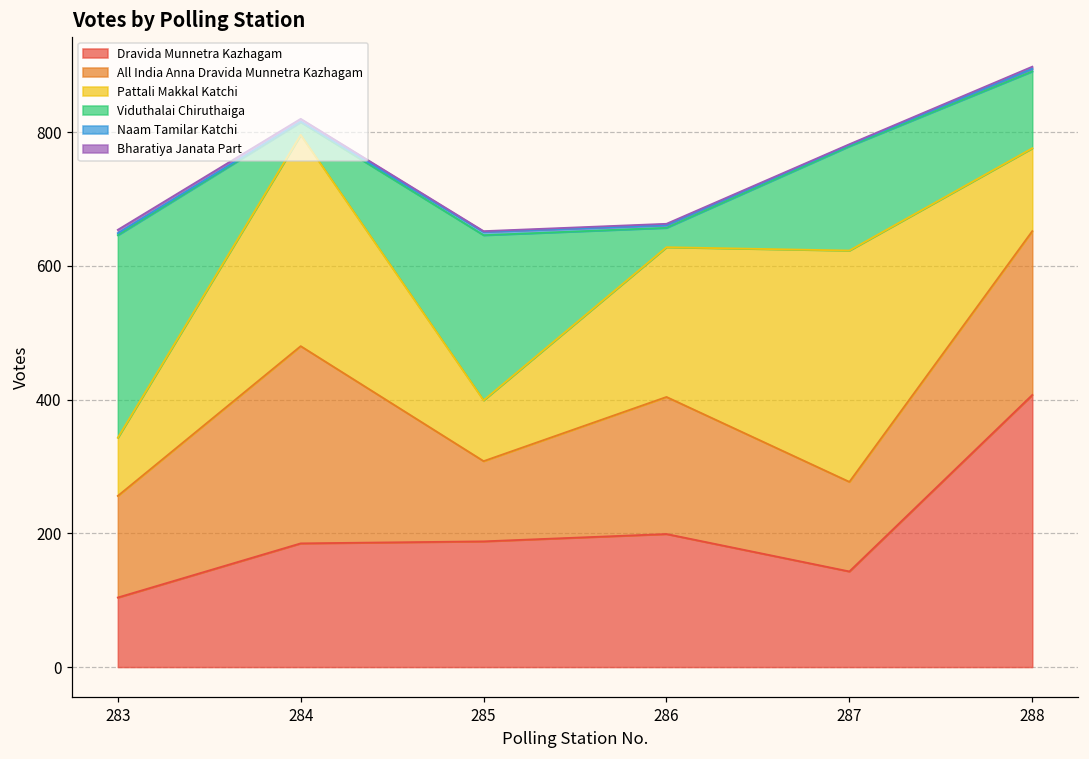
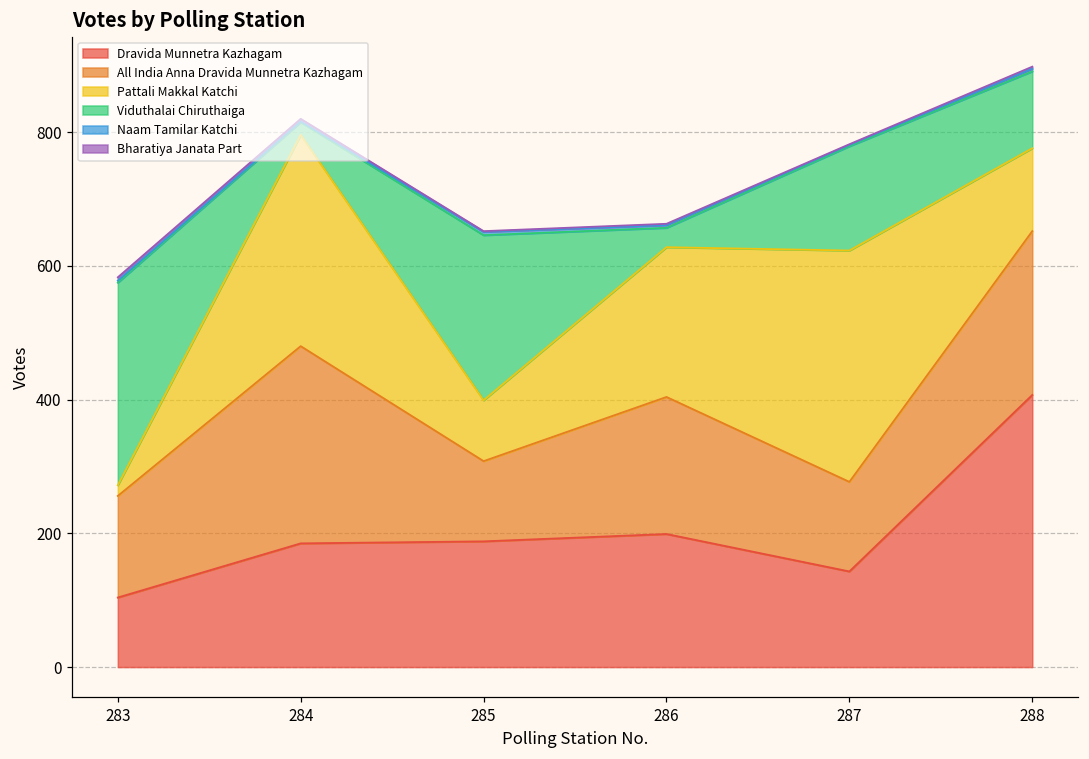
  {
    "Pattali Makkal Katchi": {
-     "283": 90,
+     "283": 20,
      "285": 90,
      "286": 220,
      "287": 350,
      "288": 120
    },
    "Viduthalai Chiruthaiga": {
      "285": 250,
      "288": 120
    },
    "Bharatiya Janata Part": {
      "283": 10
    }
  }
